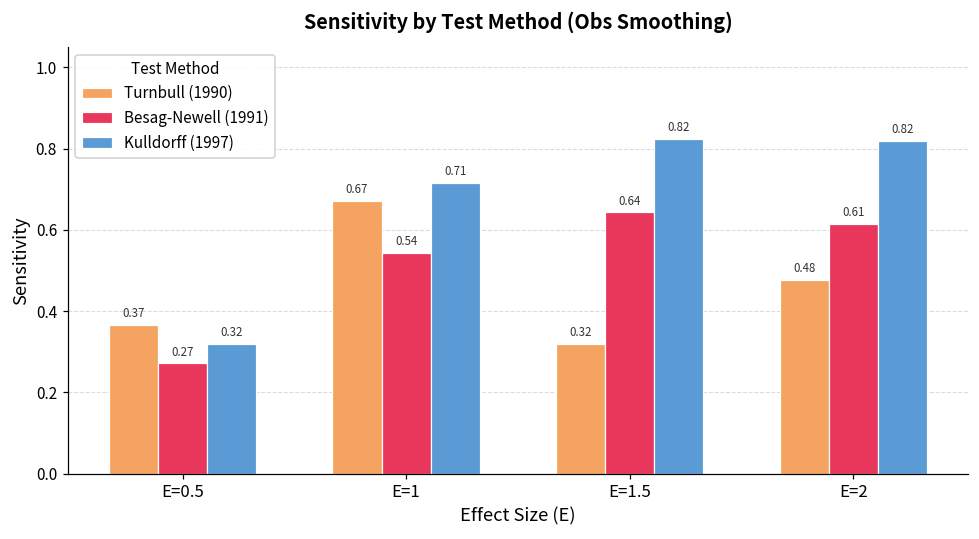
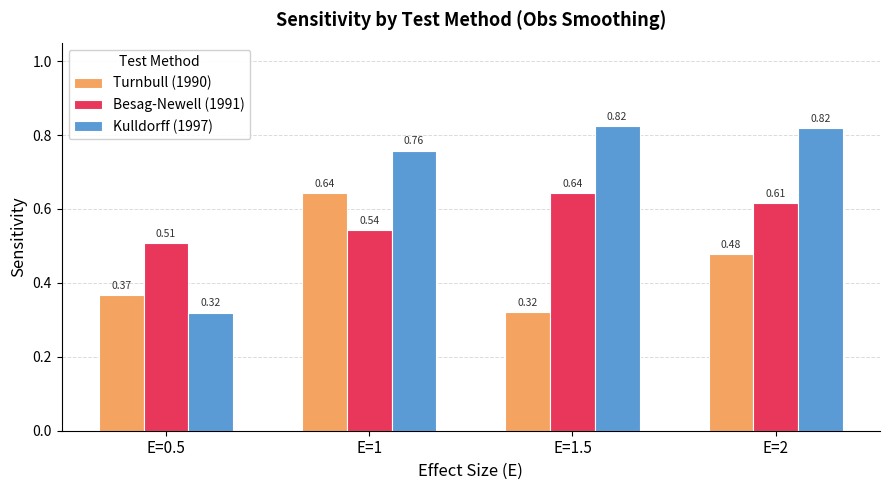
  {
    "Turnbull (1990)": {
      "E=0.5": 0.37,
-     "E=1": 0.67,
+     "E=1": 0.64,
      "E=1.5": 0.32,
      "E=2": 0.48
    },
    "Besag-Newell (1991)": {
-     "E=0.5": 0.27,
+     "E=0.5": 0.51,
      "E=1": 0.54,
      "E=1.5": 0.64,
      "E=2": 0.61
    },
    "Kulldorff (1997)": {
      "E=0.5": 0.32,
-     "E=1": 0.71,
+     "E=1": 0.76,
      "E=1.5": 0.82,
      "E=2": 0.82
    }
  }
